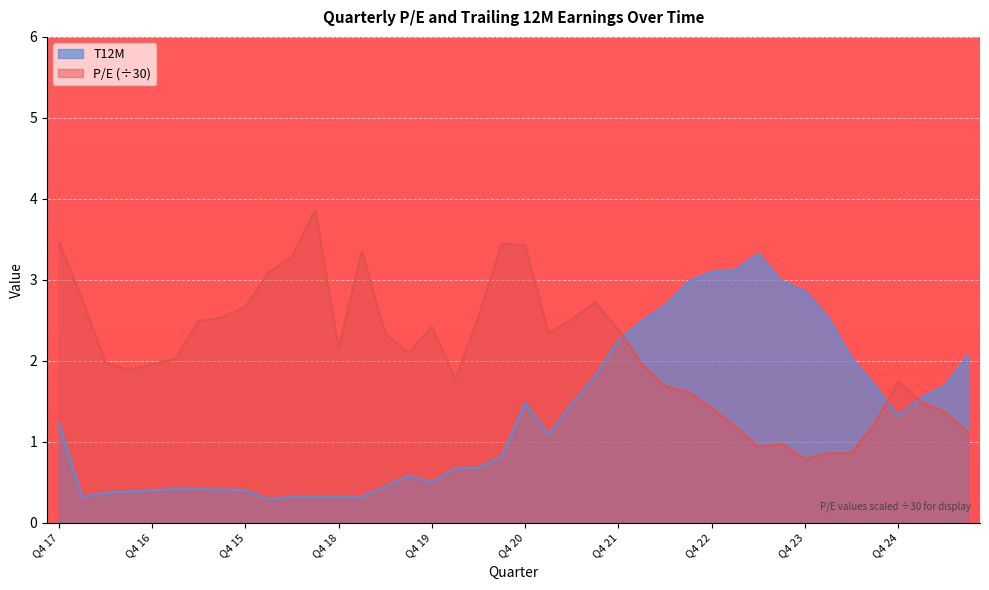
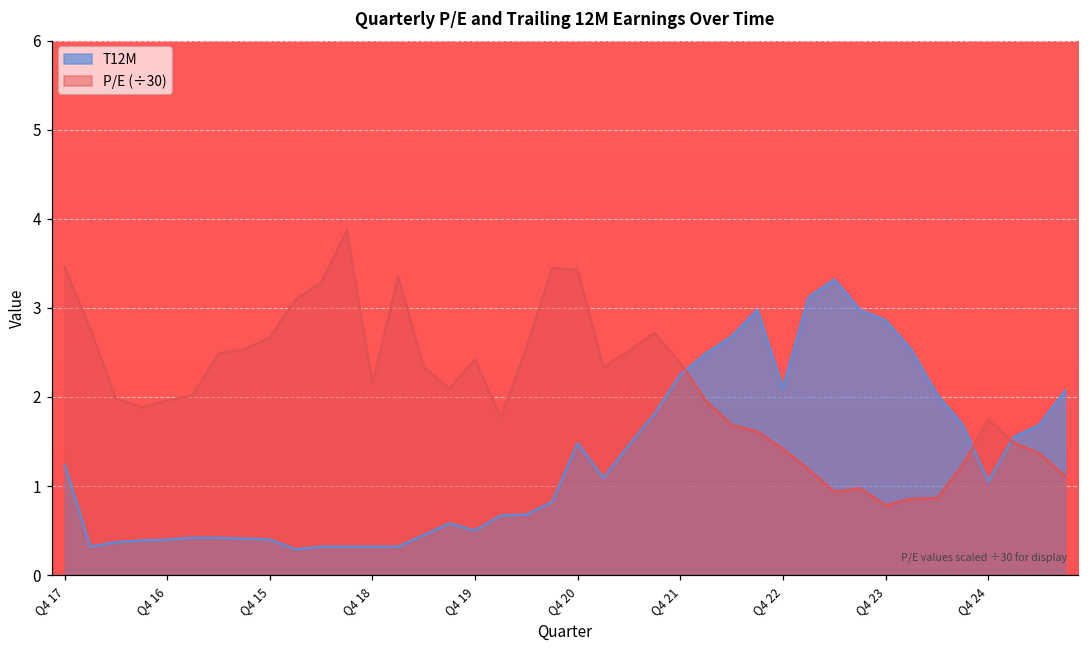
  {
    "T12M": {
      "Q4 17": 1.2,
      "Q4 16": 0.4,
      "Q4 15": 0.4,
      "Q4 18": 0.3,
      "Q4 19": 0.5,
      "Q4 20": 1.5,
      "Q4 21": 2.3,
-     "Q4 22": 3.1,
+     "Q4 22": 2.1,
      "Q4 23": 2.9,
-     "Q4 24": 1.3
+     "Q4 24": 1.1
    },
    "P/E (÷30)": {
      "Q4 17": 3.5,
      "Q4 16": 2.0,
      "Q4 15": 2.7,
      "Q4 18": 2.2,
      "Q4 19": 2.4,
      "Q4 20": 3.4,
      "Q4 21": 2.4,
      "Q4 22": 1.4,
      "Q4 23": 0.8,
      "Q4 24": 1.7
    }
  }
